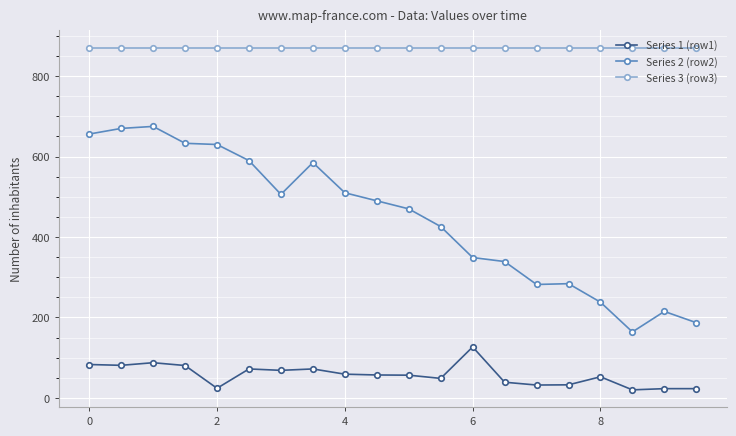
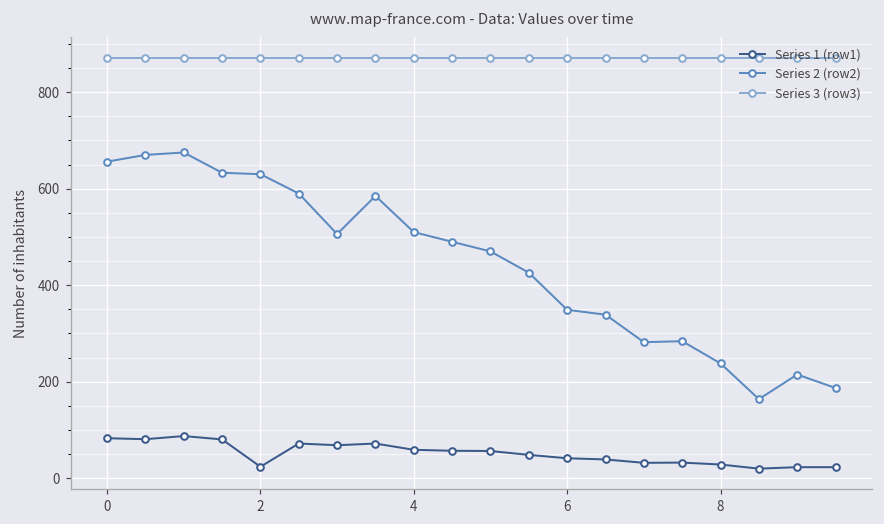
  {
    "Series 1 (row1)": {
      "0": 80,
      "2": 20,
      "4": 60,
-     "6": 130,
-     "8": 50
+     "6": 40,
+     "8": 30
    }
  }
